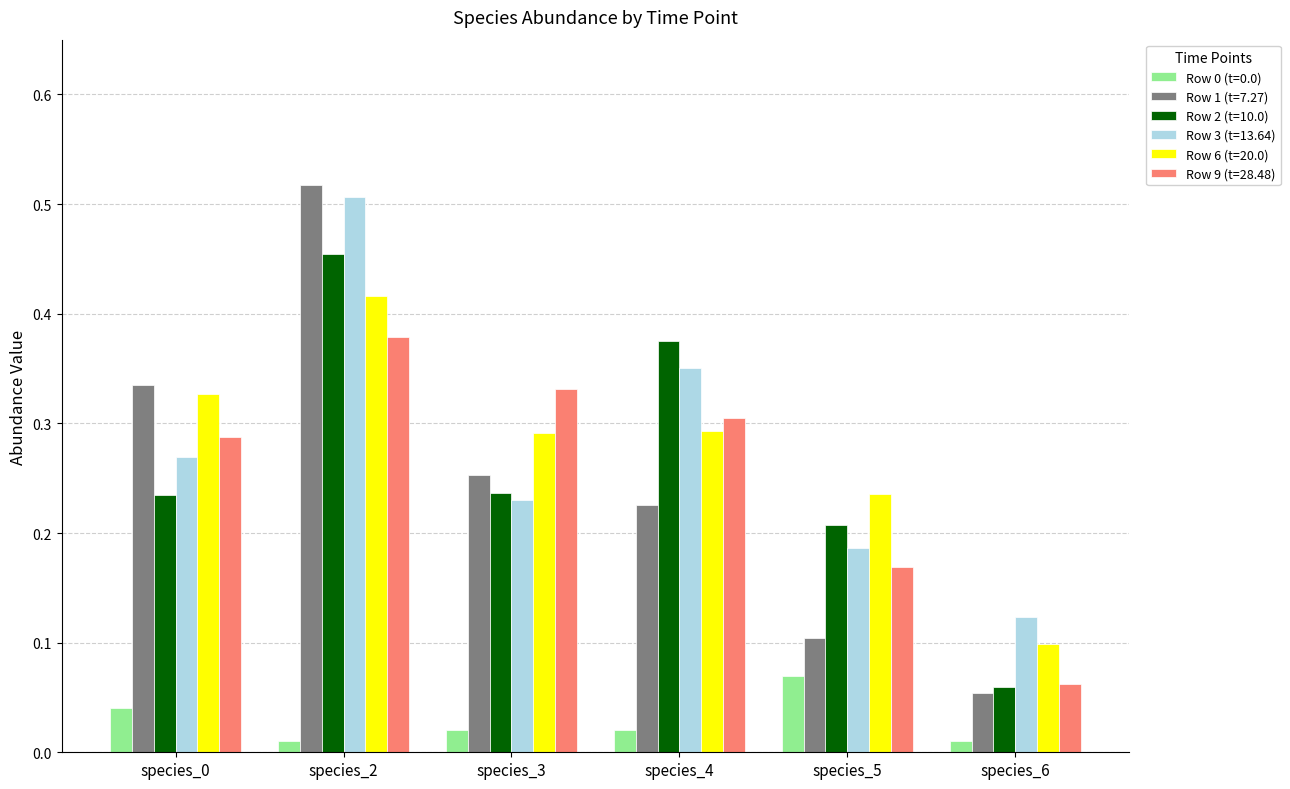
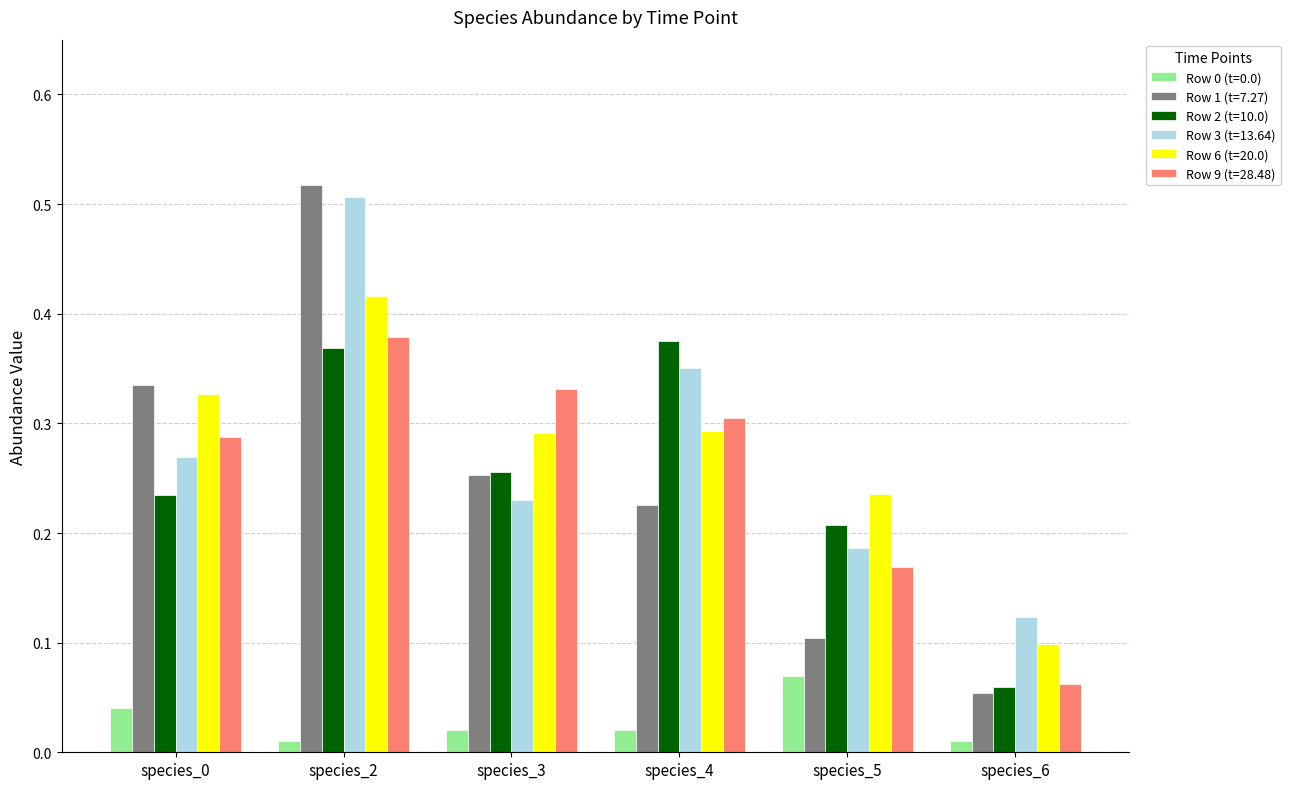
  {
    "Row 0 (t=0.0)": {
      "species_0": 0.040,
      "species_2": 0.010,
      "species_3": 0.020,
      "species_4": 0.020,
      "species_5": 0.070,
      "species_6": 0.010
    },
    "Row 1 (t=7.27)": {
      "species_0": 0.335,
      "species_2": 0.517,
      "species_3": 0.253,
      "species_4": 0.226,
      "species_5": 0.105,
      "species_6": 0.054
    },
    "Row 2 (t=10.0)": {
      "species_0": 0.234,
-     "species_2": 0.455,
-     "species_3": 0.237,
+     "species_2": 0.368,
+     "species_3": 0.256,
      "species_4": 0.375,
      "species_5": 0.207,
      "species_6": 0.059
    },
    "Row 3 (t=13.64)": {
      "species_0": 0.269,
      "species_2": 0.507,
      "species_3": 0.230,
      "species_4": 0.351,
      "species_5": 0.187,
      "species_6": 0.123
    },
    "Row 6 (t=20.0)": {
      "species_0": 0.327,
      "species_2": 0.417,
      "species_3": 0.292,
      "species_4": 0.293,
      "species_5": 0.236,
      "species_6": 0.099
    },
    "Row 9 (t=28.48)": {
      "species_0": 0.287,
      "species_2": 0.379,
      "species_3": 0.331,
      "species_4": 0.305,
      "species_5": 0.169,
      "species_6": 0.062
    }
  }
